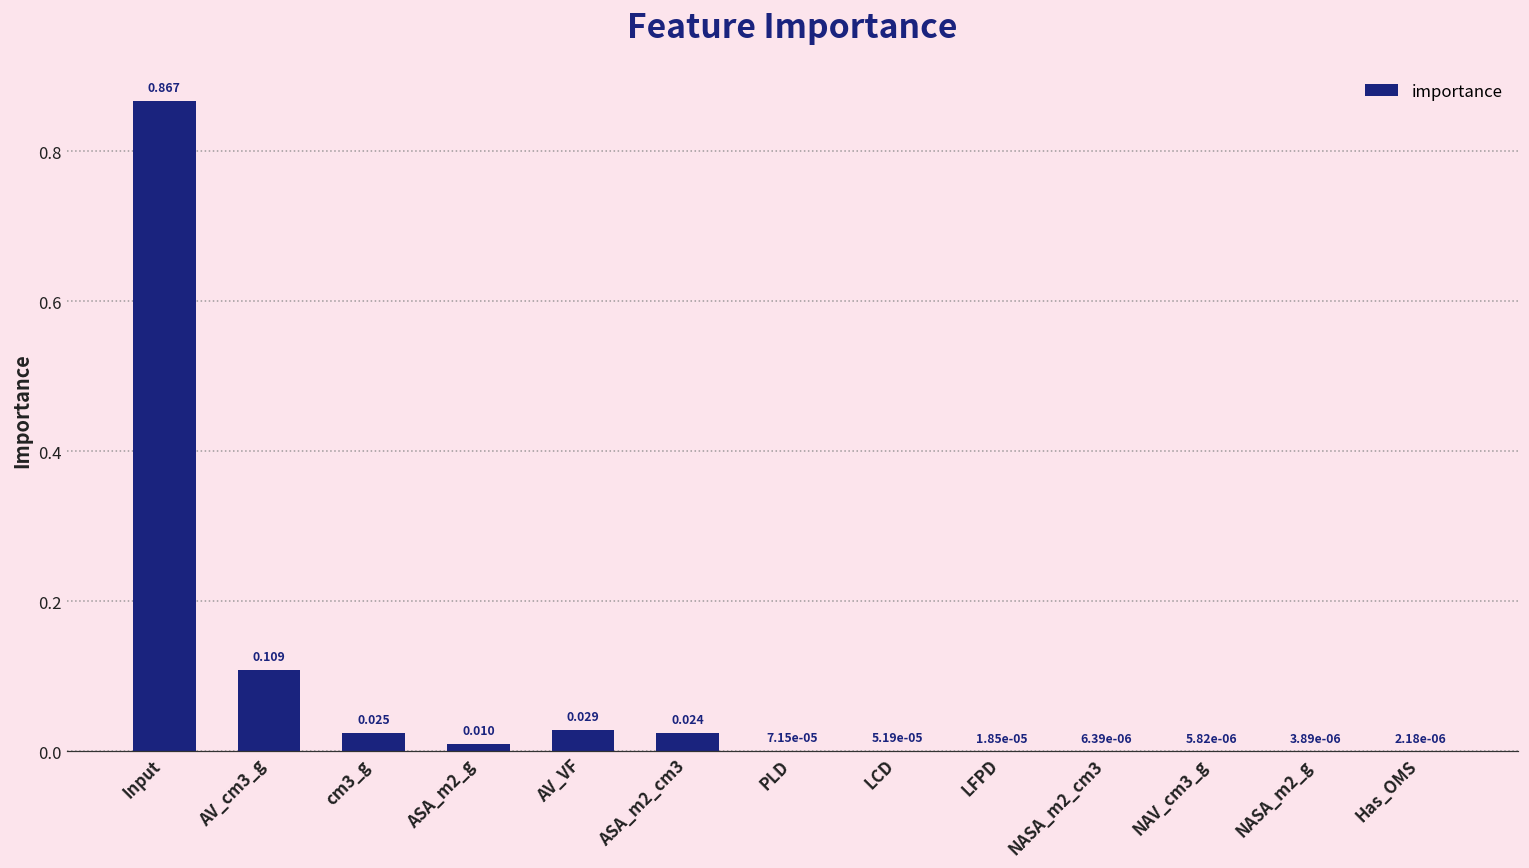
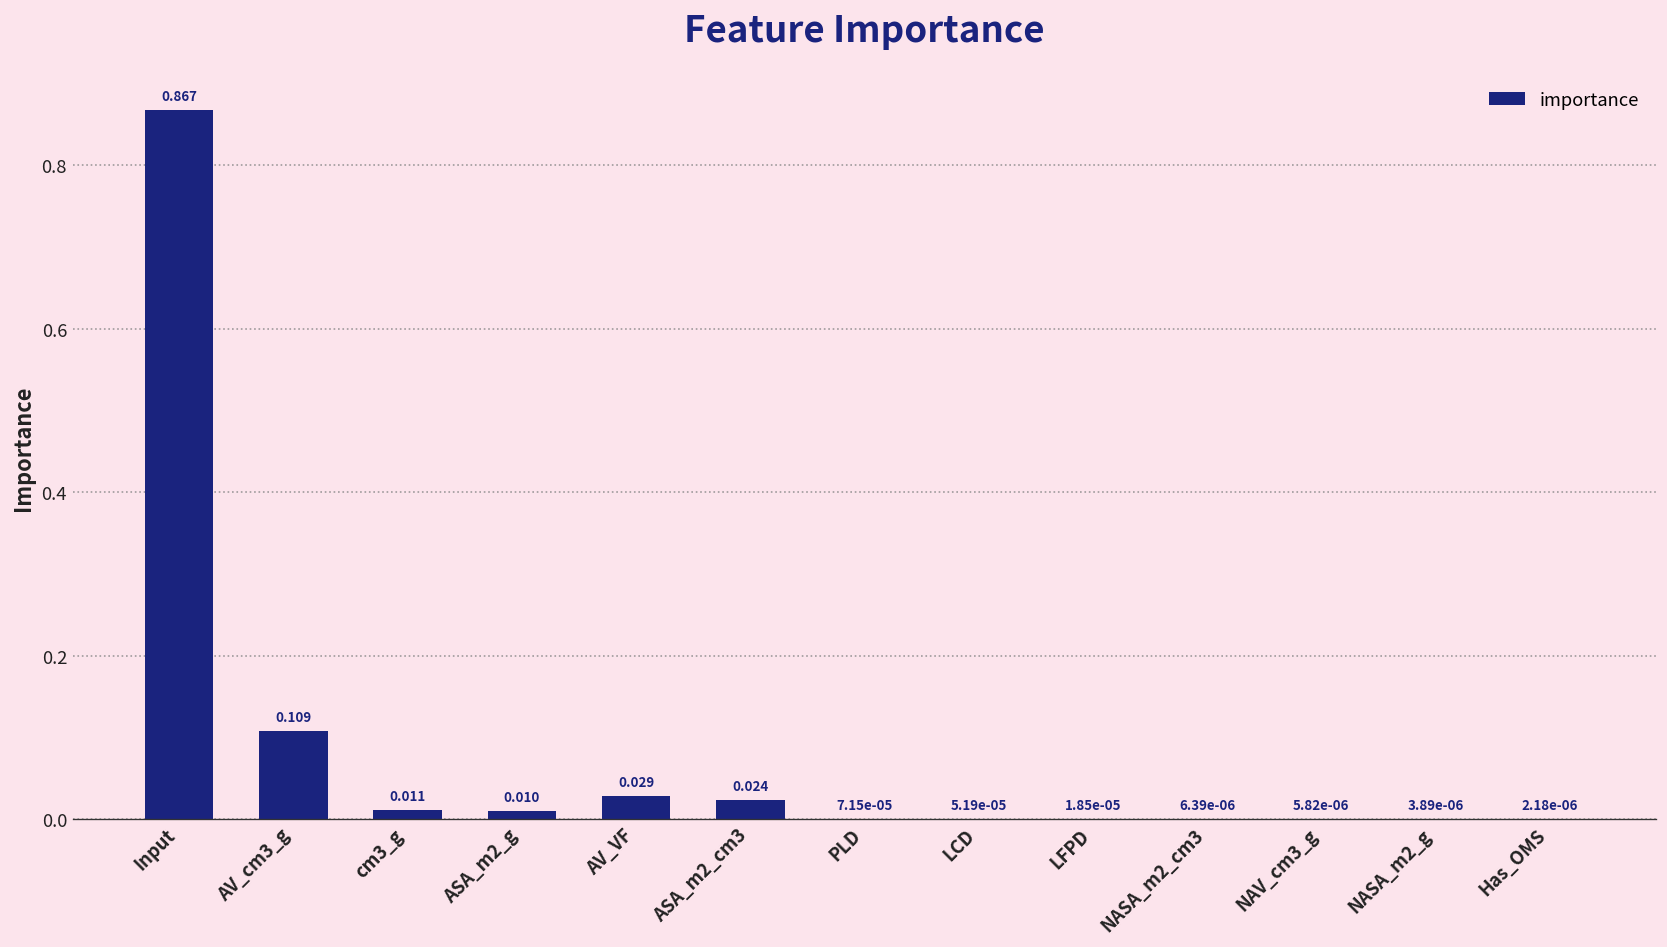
  {
    "Input": "0.867",
    "AV_cm3_g": "0.109",
-   "cm3_g": "0.025",
+   "cm3_g": "0.011",
    "ASA_m2_g": "0.010",
    "AV_VF": "0.029",
    "ASA_m2_cm3": "0.024",
    "PLD": "7.15e-05",
    "LCD": "5.19e-05",
    "LFPD": "1.85e-05",
    "NASA_m2_cm3": "6.39e-06",
    "NAV_cm3_g": "5.82e-06",
    "NASA_m2_g": "3.89e-06",
    "Has_OMS": "2.18e-06"
  }
